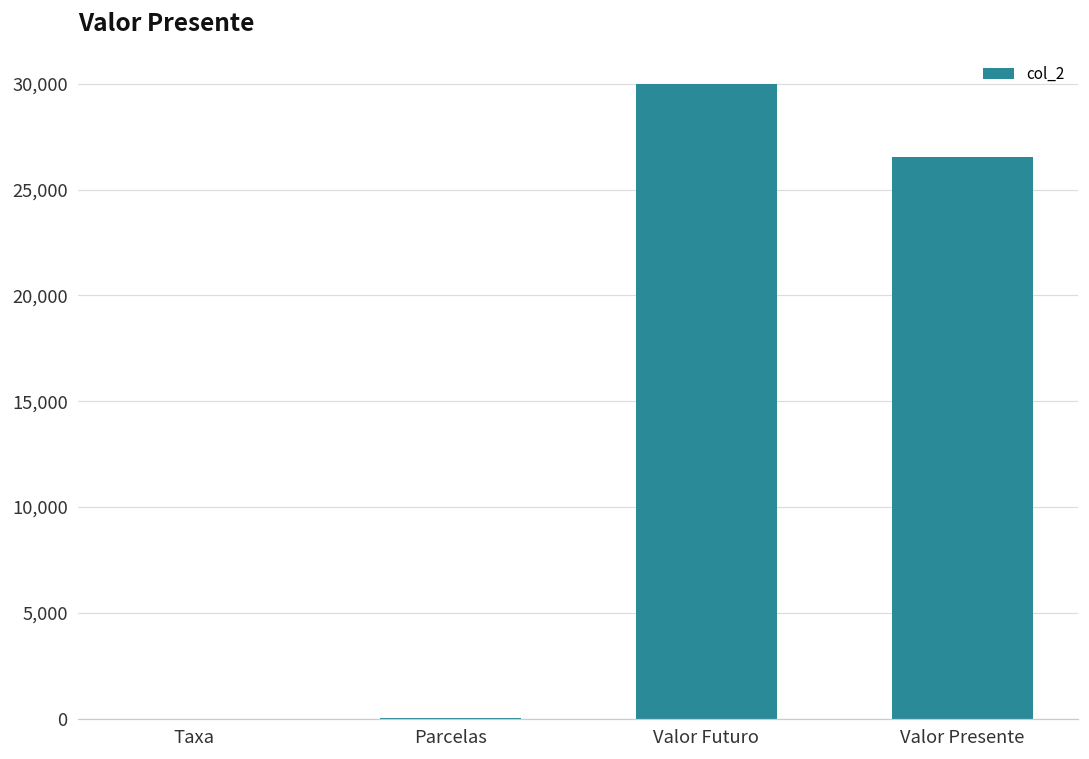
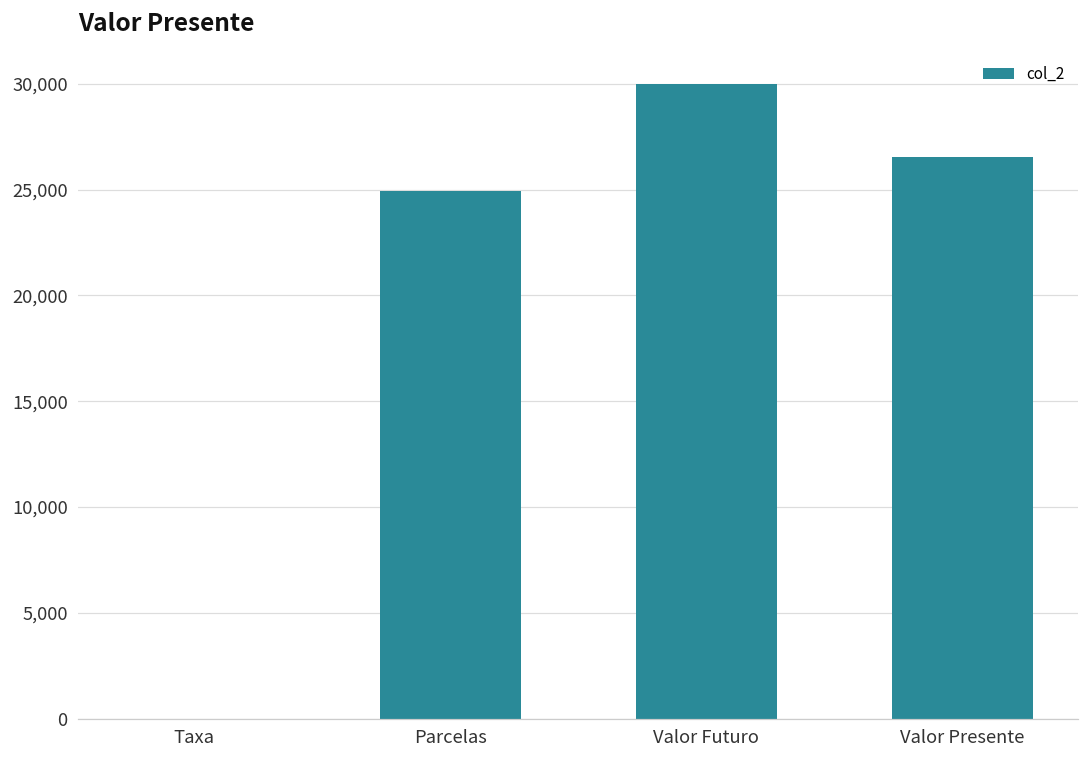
  {
-   "Parcelas": "0",
+   "Parcelas": "24,900",
    "Valor Futuro": "30,000",
    "Valor Presente": "26,500"
  }
